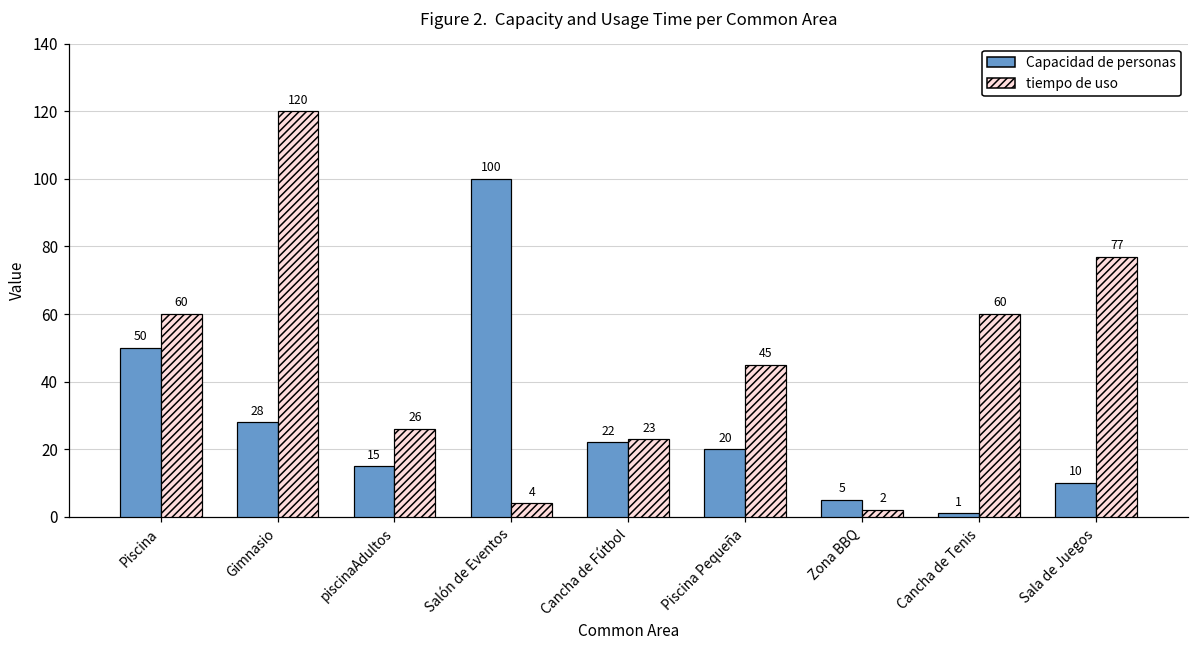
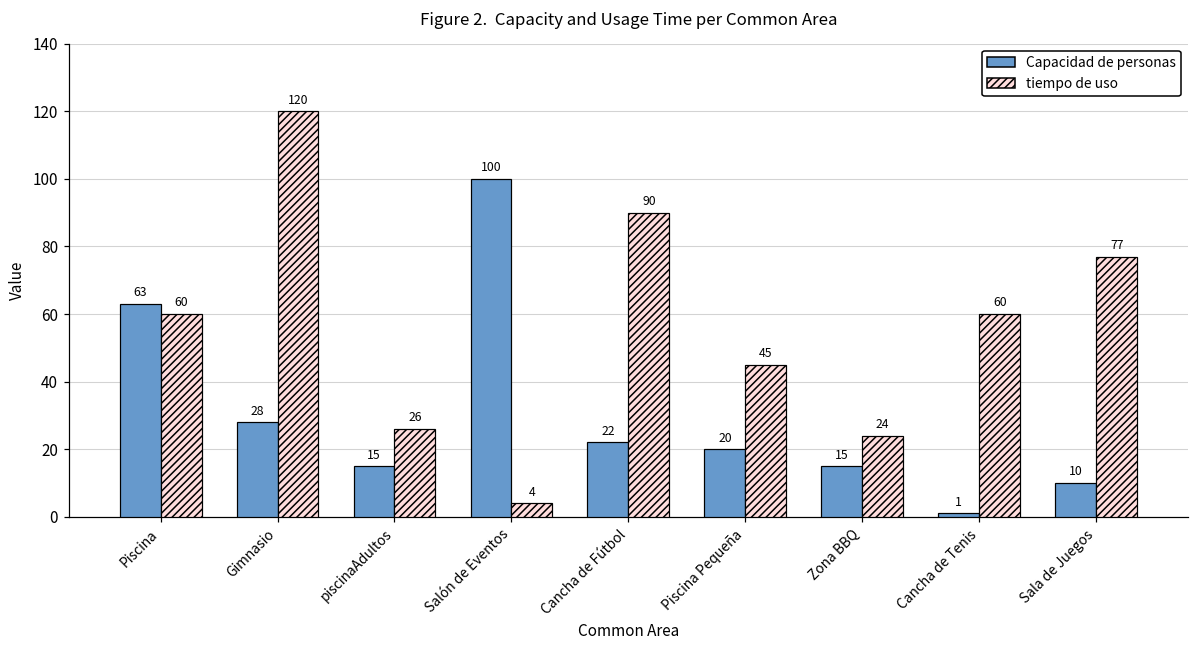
  {
    "Capacidad de personas": {
-     "Piscina": 50,
+     "Piscina": 63,
      "Gimnasio": 28,
      "piscinaAdultos": 15,
      "Salón de Eventos": 100,
      "Cancha de Fútbol": 22,
      "Piscina Pequeña": 20,
-     "Zona BBQ": 5,
+     "Zona BBQ": 15,
      "Cancha de Tenis": 1,
      "Sala de Juegos": 10
    },
    "tiempo de uso": {
      "Piscina": 60,
      "Gimnasio": 120,
      "piscinaAdultos": 26,
      "Salón de Eventos": 4,
-     "Cancha de Fútbol": 23,
+     "Cancha de Fútbol": 90,
      "Piscina Pequeña": 45,
-     "Zona BBQ": 2,
+     "Zona BBQ": 24,
      "Cancha de Tenis": 60,
      "Sala de Juegos": 77
    }
  }
